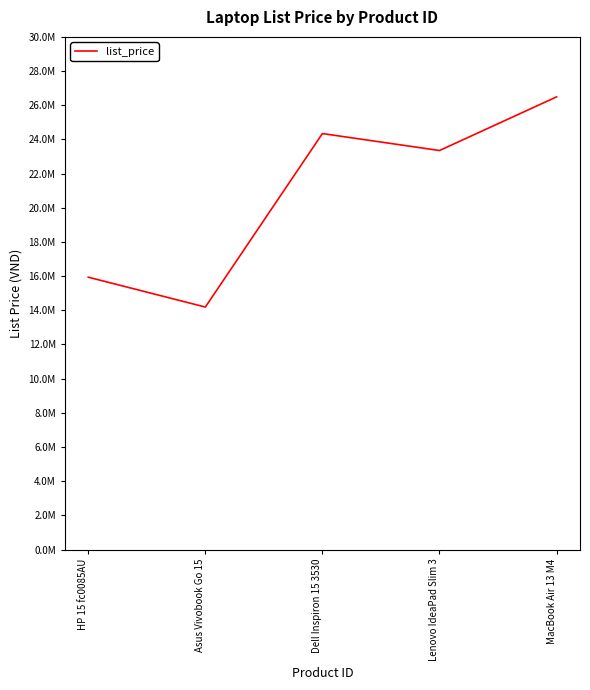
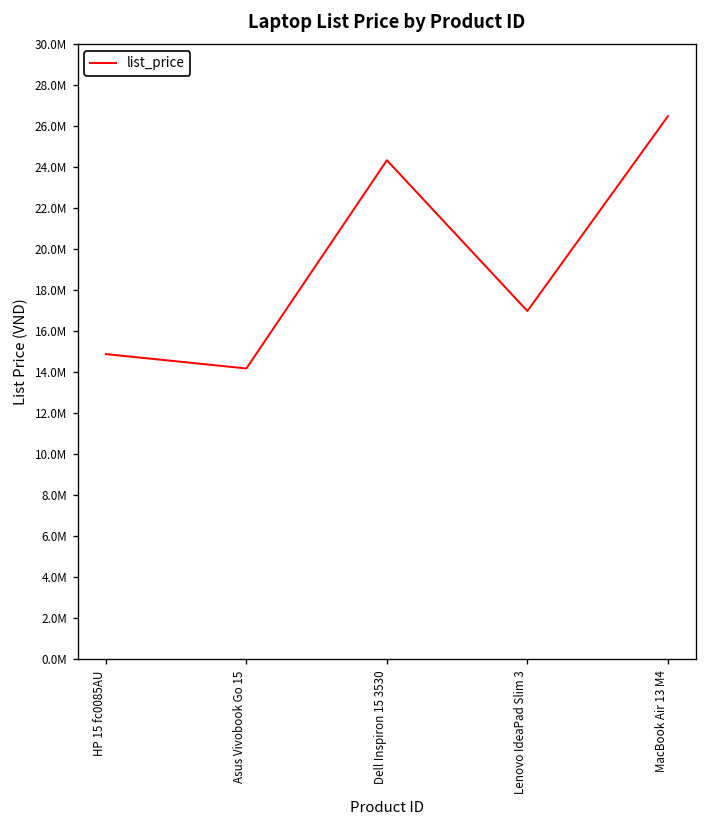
  {
-   "HP 15 fc0085AU": 15900000,
+   "HP 15 fc0085AU": 14900000,
    "Asus Vivobook Go 15": 14200000,
    "Dell Inspiron 15 3530": 24300000,
-   "Lenovo IdeaPad Slim 3": 23400000,
+   "Lenovo IdeaPad Slim 3": 17000000,
    "MacBook Air 13 M4": 26500000
  }
